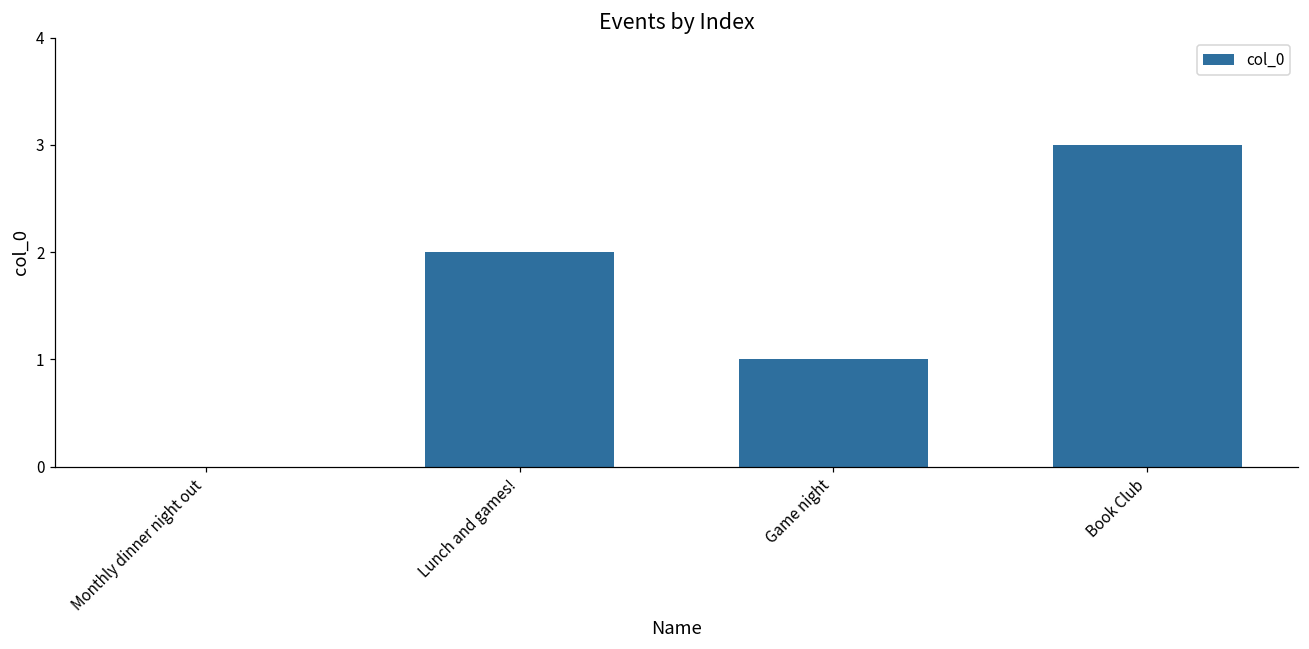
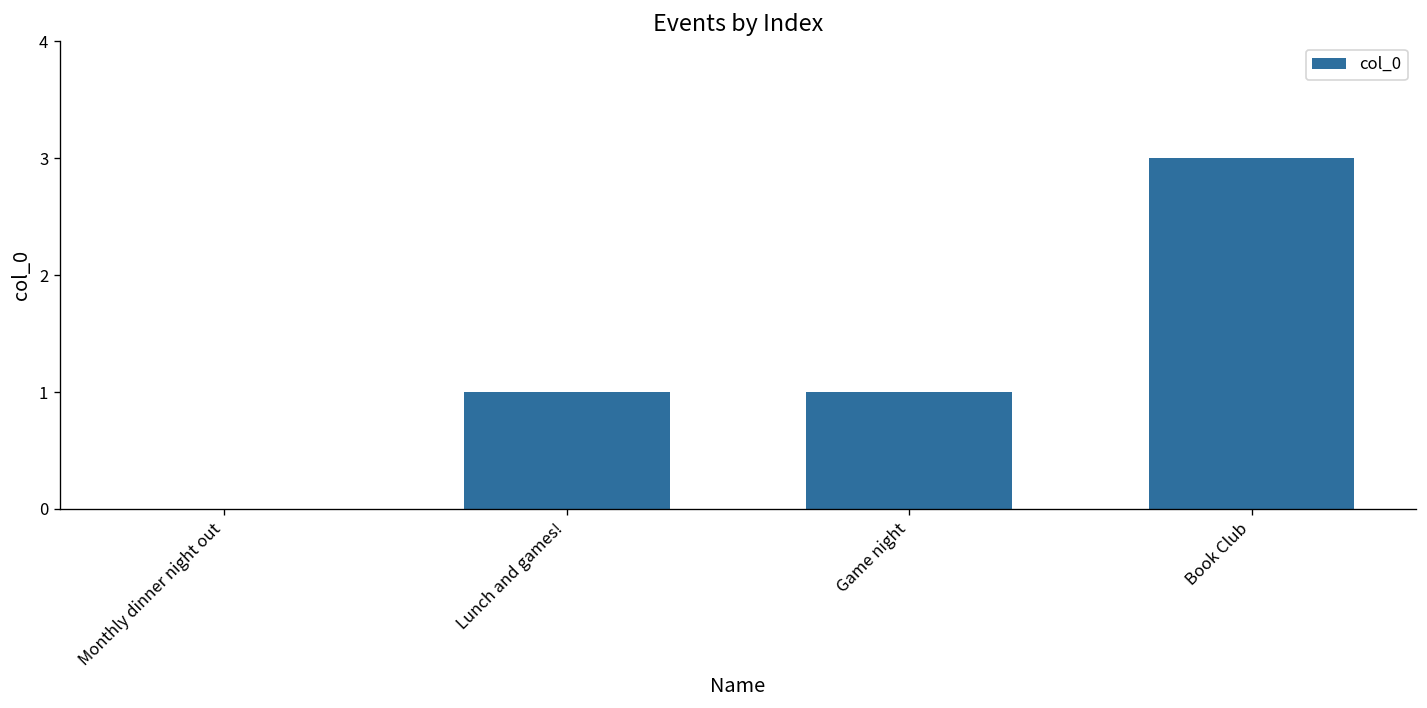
  {
    "Monthly dinner night out": 0,
-   "Lunch and games!": 2,
+   "Lunch and games!": 1,
    "Game night": 1,
    "Book Club": 3
  }
